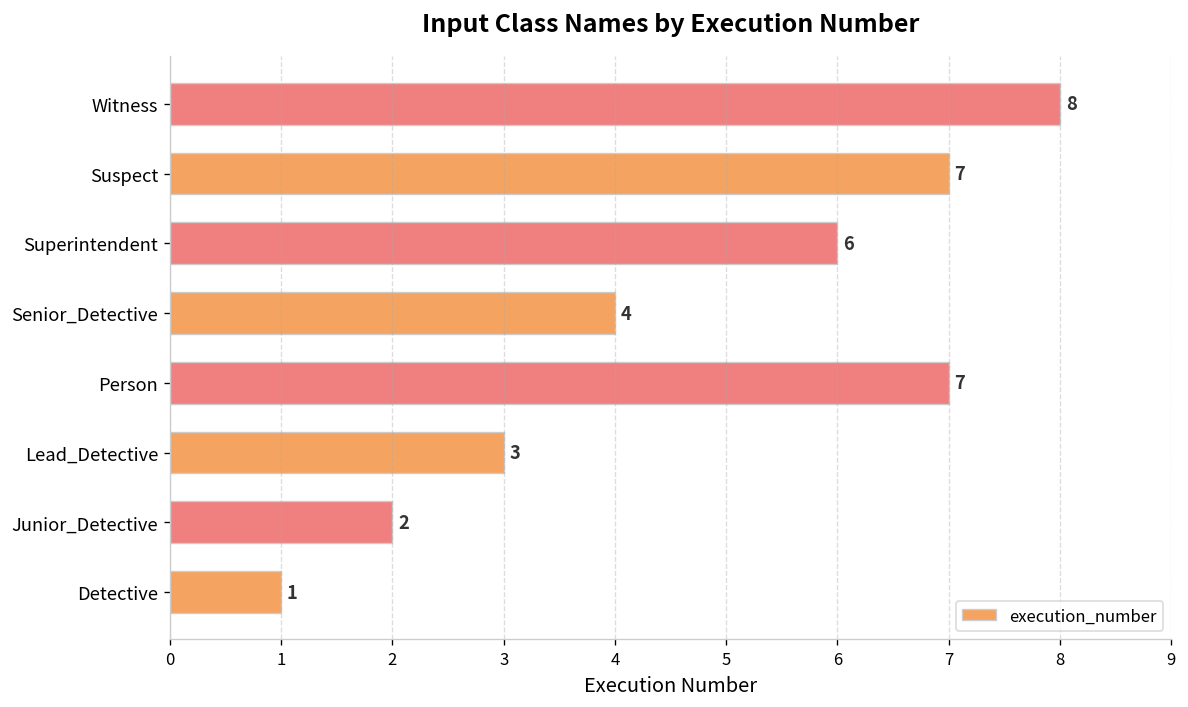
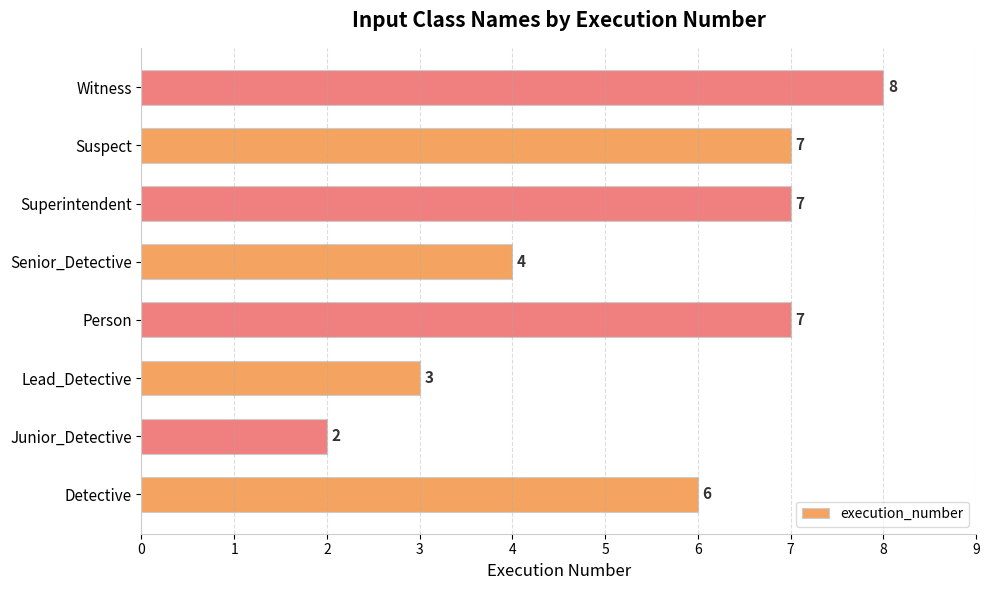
  {
    "Witness": 8,
    "Suspect": 7,
-   "Superintendent": 6,
+   "Superintendent": 7,
    "Senior_Detective": 4,
    "Person": 7,
    "Lead_Detective": 3,
    "Junior_Detective": 2,
-   "Detective": 1
+   "Detective": 6
  }
